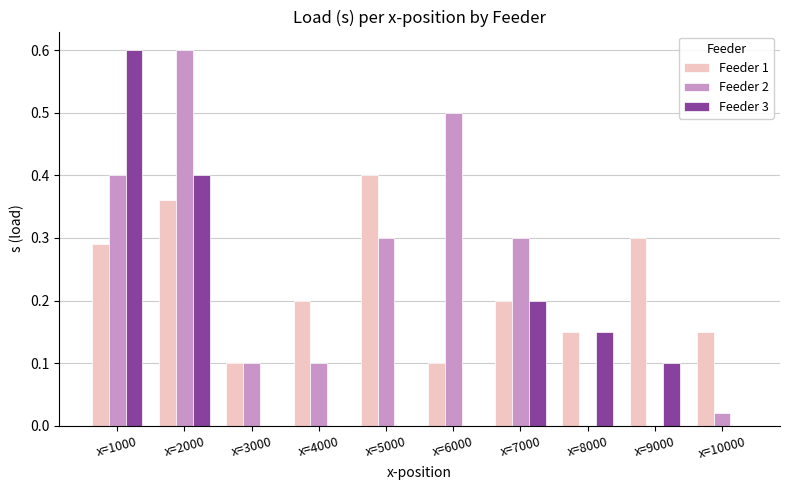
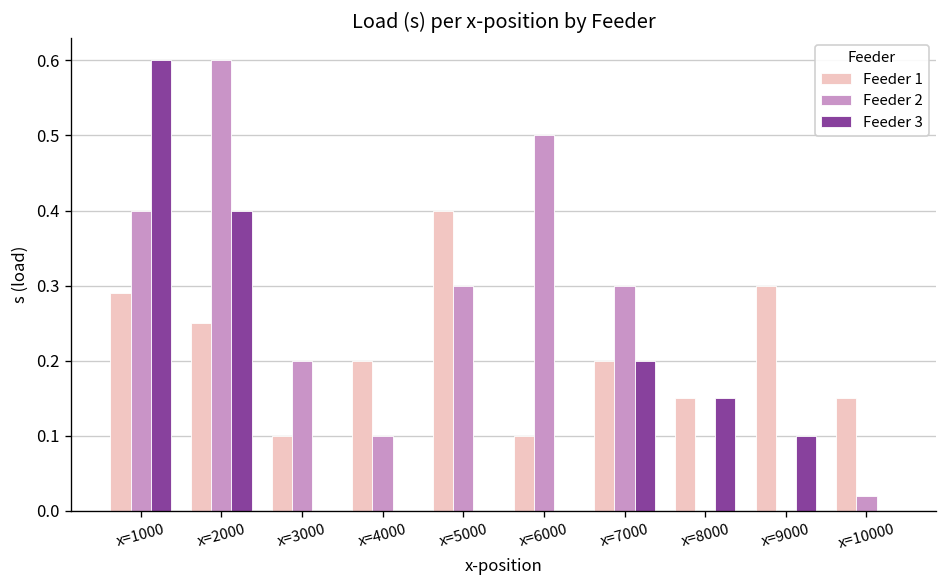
  {
    "Feeder 1": {
      "x=1000": 0.29,
-     "x=2000": 0.36,
+     "x=2000": 0.25,
      "x=3000": 0.10,
      "x=4000": 0.20,
      "x=5000": 0.40,
      "x=6000": 0.10,
      "x=7000": 0.20,
      "x=8000": 0.15,
      "x=9000": 0.30,
      "x=10000": 0.15
    },
    "Feeder 2": {
      "x=1000": 0.4,
      "x=2000": 0.6,
-     "x=3000": 0.1,
+     "x=3000": 0.2,
      "x=4000": 0.1,
      "x=5000": 0.3,
      "x=6000": 0.5,
      "x=7000": 0.3,
      "x=8000": 0.0,
      "x=9000": 0.0,
      "x=10000": 0.02
    },
    "Feeder 3": {
      "x=1000": 0.60,
      "x=2000": 0.40,
      "x=3000": 0.00,
      "x=4000": 0.00,
      "x=5000": 0.00,
      "x=6000": 0.00,
      "x=7000": 0.20,
      "x=8000": 0.15,
      "x=9000": 0.10,
      "x=10000": 0.00
    }
  }
